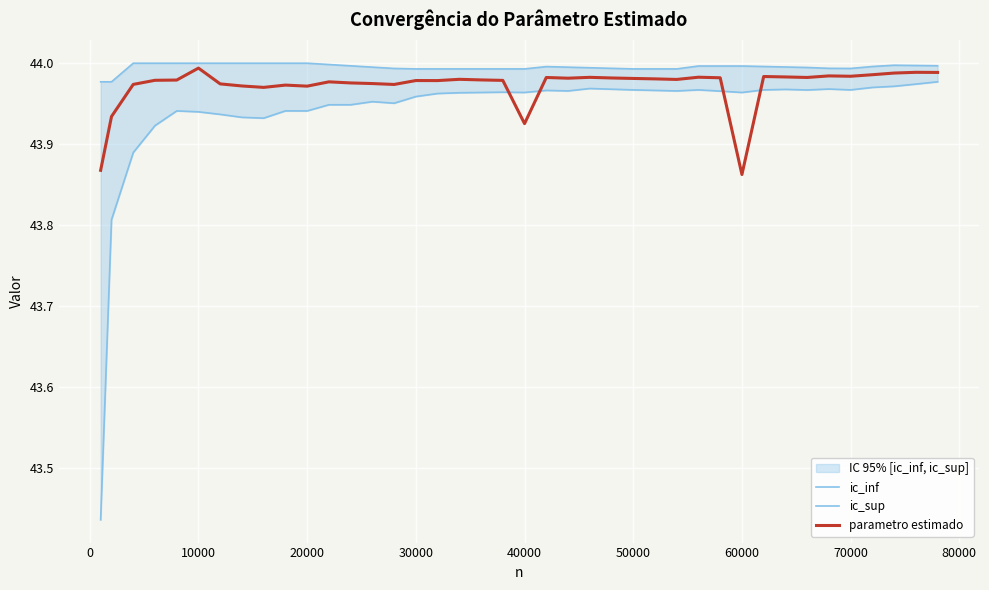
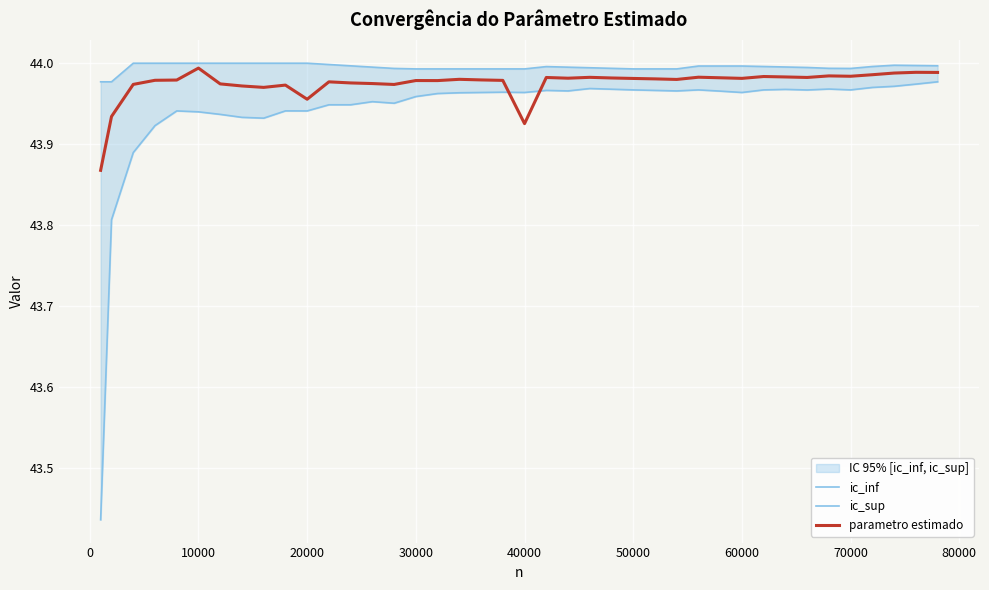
  {
    "parametro estimado": {
      "10000": 43.99,
-     "20000": 43.97,
+     "20000": 43.95,
      "30000": 43.98,
      "40000": 43.92,
      "50000": 43.98,
-     "60000": 43.86,
+     "60000": 43.98,
      "70000": 43.98
    }
  }
